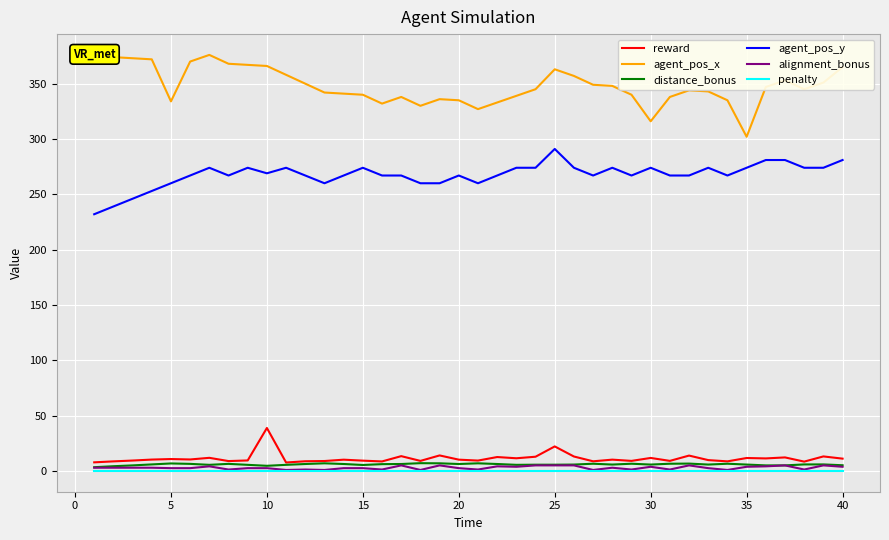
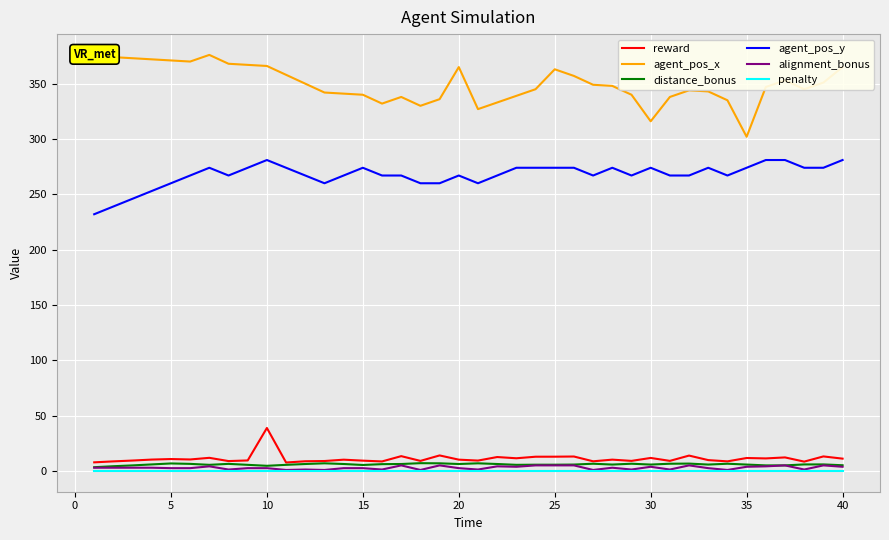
  {
    "reward": {
      "5": 11,
      "10": 39,
      "15": 9,
      "20": 10,
-     "25": 22,
+     "25": 13,
      "30": 12,
      "35": 12,
      "40": 11
    },
    "agent_pos_x": {
-     "5": 334,
+     "5": 371,
      "10": 366,
      "15": 340,
-     "20": 335,
+     "20": 365,
      "25": 363,
      "30": 316,
      "35": 302
    },
    "distance_bonus": {
      "5": 7,
      "15": 5,
      "20": 6
    },
    "agent_pos_y": {
      "5": 260,
-     "10": 269,
+     "10": 281,
      "15": 274,
      "20": 267,
-     "25": 291,
+     "25": 274,
      "30": 274,
      "35": 274,
      "40": 281
    },
    "alignment_bonus": {
      "5": 3,
      "15": 3,
      "20": 3
    },
    "penalty": {
      "5": 0,
      "10": 0,
      "15": 0,
      "20": 0,
      "25": 0,
      "30": 0,
      "35": 0,
      "40": 0
    }
  }
